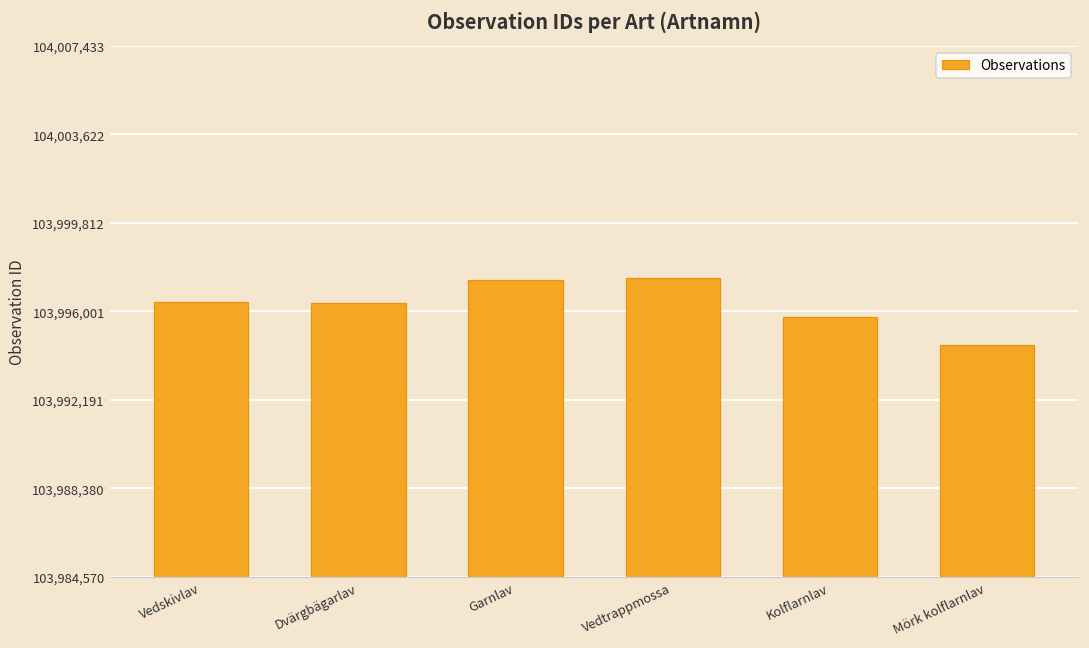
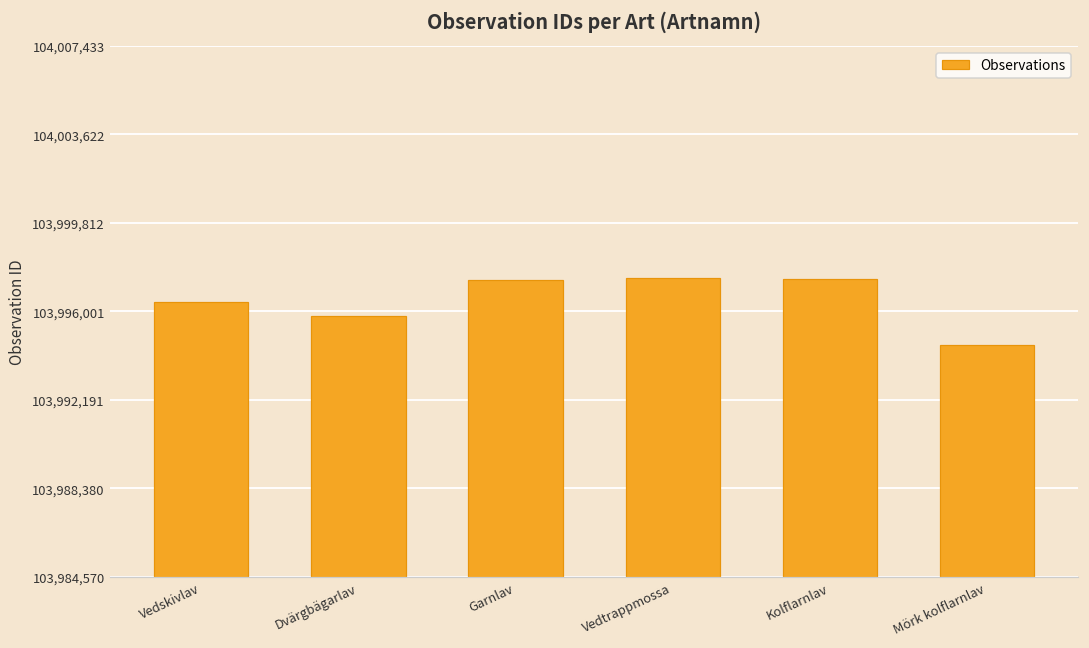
  {
    "Vedskivlav": "103,996,400",
-   "Dvärgbägarlav": "103,996,400",
+   "Dvärgbägarlav": "103,995,800",
    "Garnlav": "103,997,400",
    "Vedtrappmossa": "103,997,400",
-   "Kolflarnlav": "103,995,800",
+   "Kolflarnlav": "103,997,400",
    "Mörk kolflarnlav": "103,994,600"
  }
